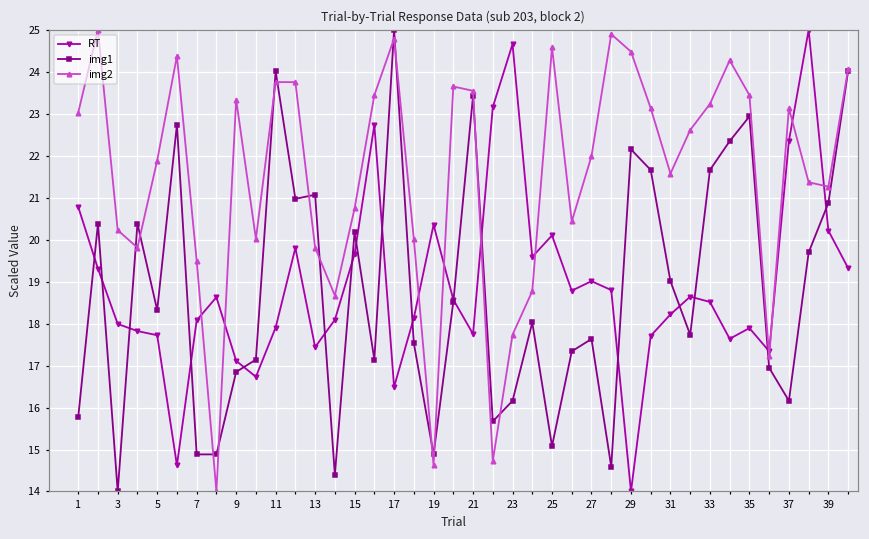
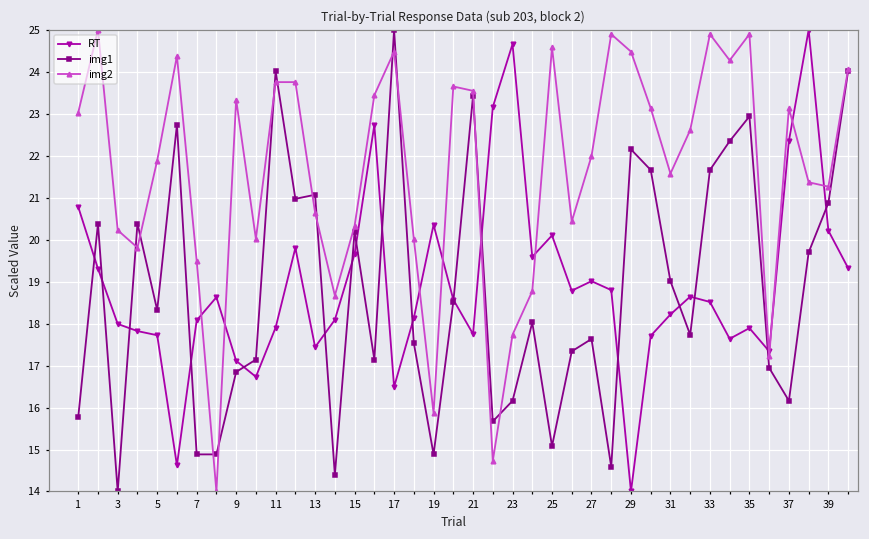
  {
    "img2": {
      "1": 23.0,
      "3": 20.2,
      "5": 21.9,
      "7": 19.5,
      "9": 23.3,
      "11": 23.8,
-     "13": 19.8,
-     "15": 20.7,
-     "17": 24.8,
-     "19": 14.6,
+     "13": 20.6,
+     "15": 20.3,
+     "17": 24.5,
+     "19": 15.9,
      "21": 23.5,
      "23": 17.7,
      "25": 24.6,
      "27": 22.0,
      "29": 24.5,
      "31": 21.6,
-     "33": 23.2,
-     "35": 23.4,
+     "33": 24.9,
+     "35": 24.9,
      "37": 23.1,
      "39": 21.3
    }
  }
